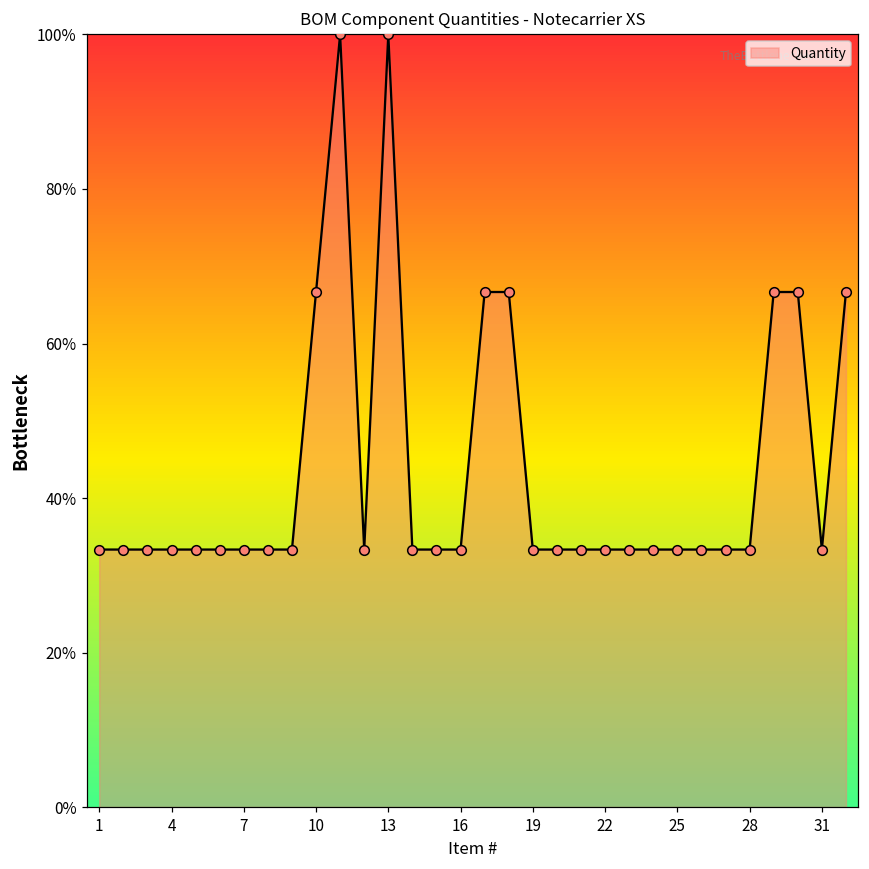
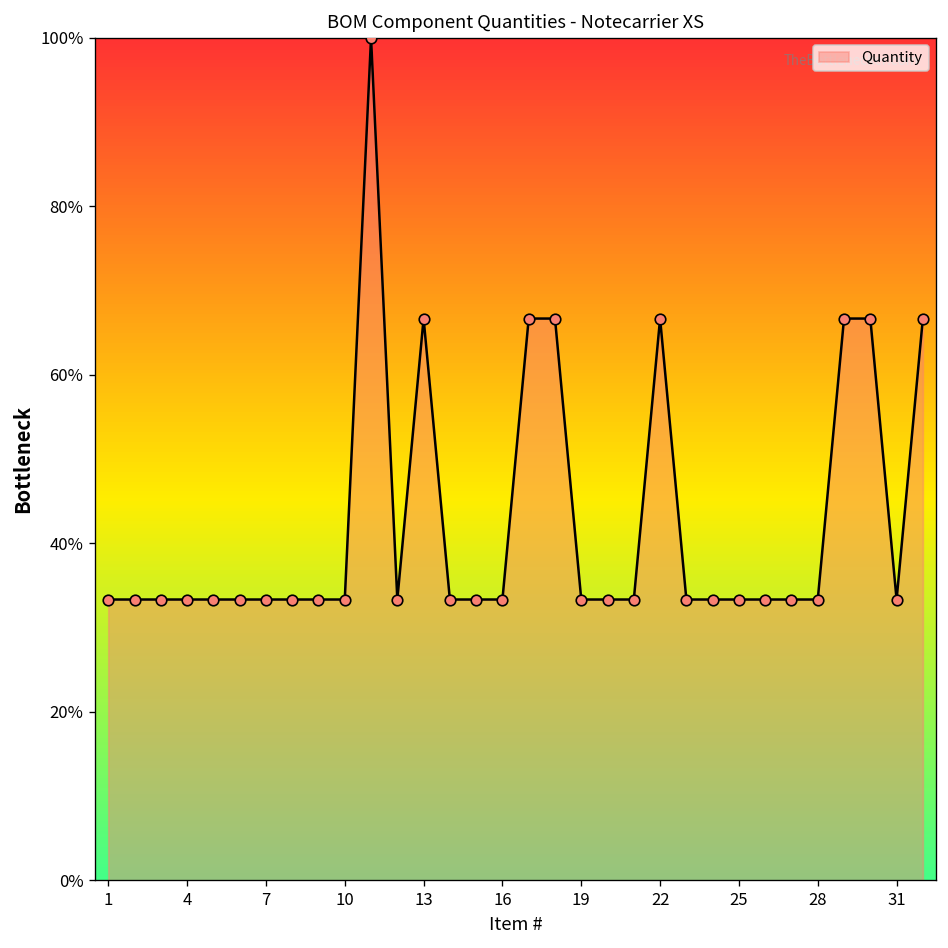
  {
    "1": "33%",
    "4": "33%",
    "7": "33%",
-   "10": "67%",
-   "13": "100%",
+   "10": "33%",
+   "13": "67%",
    "16": "33%",
    "19": "33%",
-   "22": "33%",
+   "22": "67%",
    "25": "33%",
    "28": "33%",
    "31": "33%"
  }
